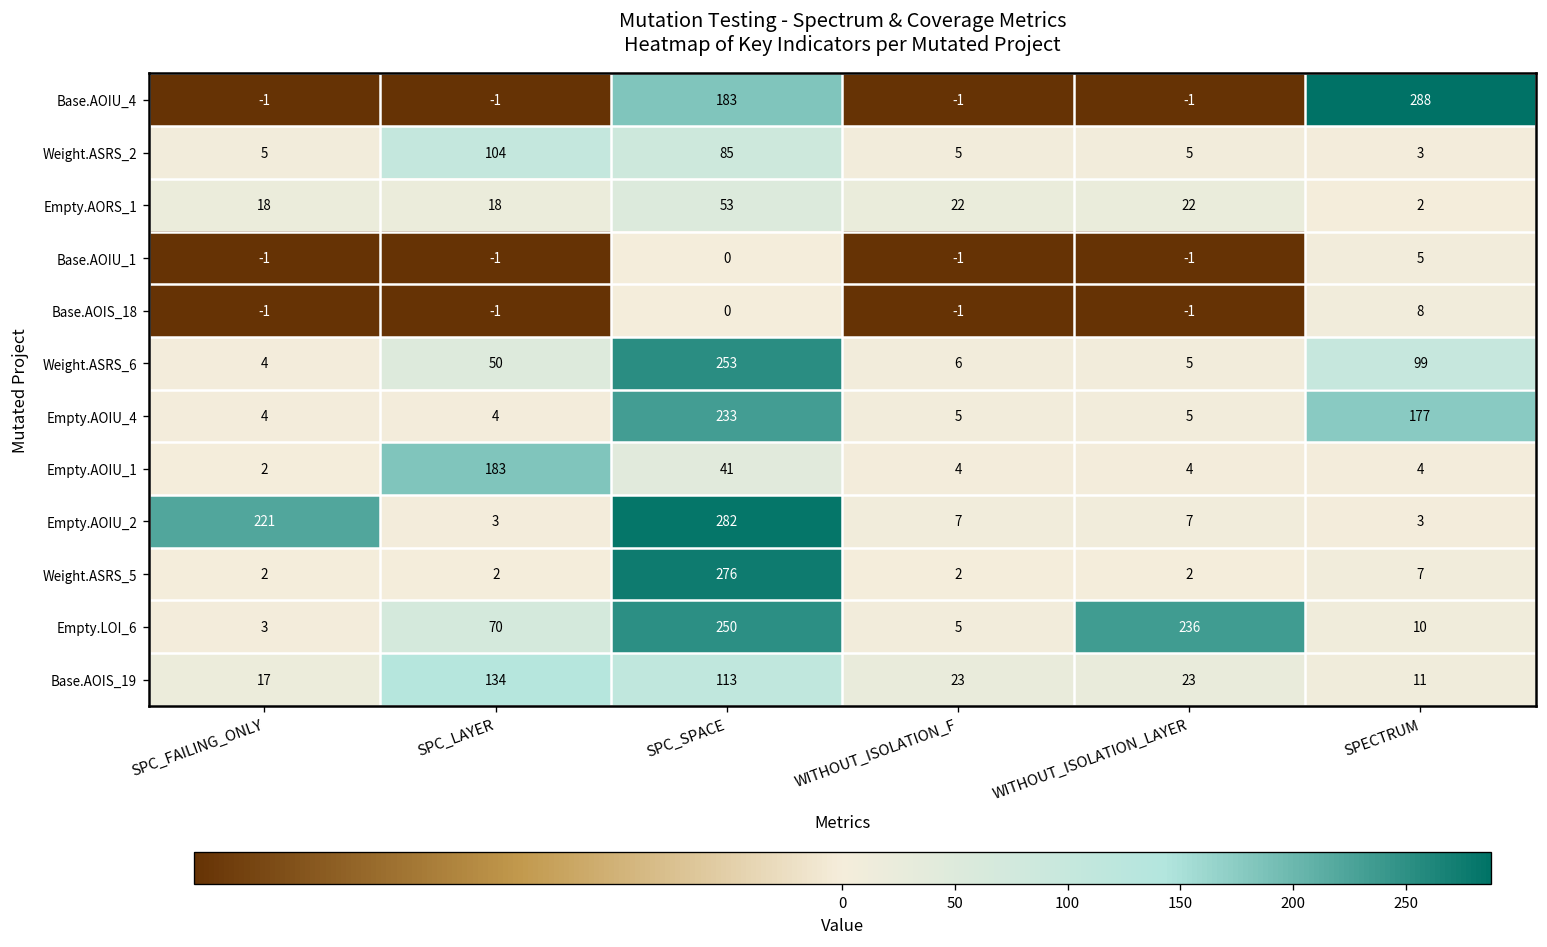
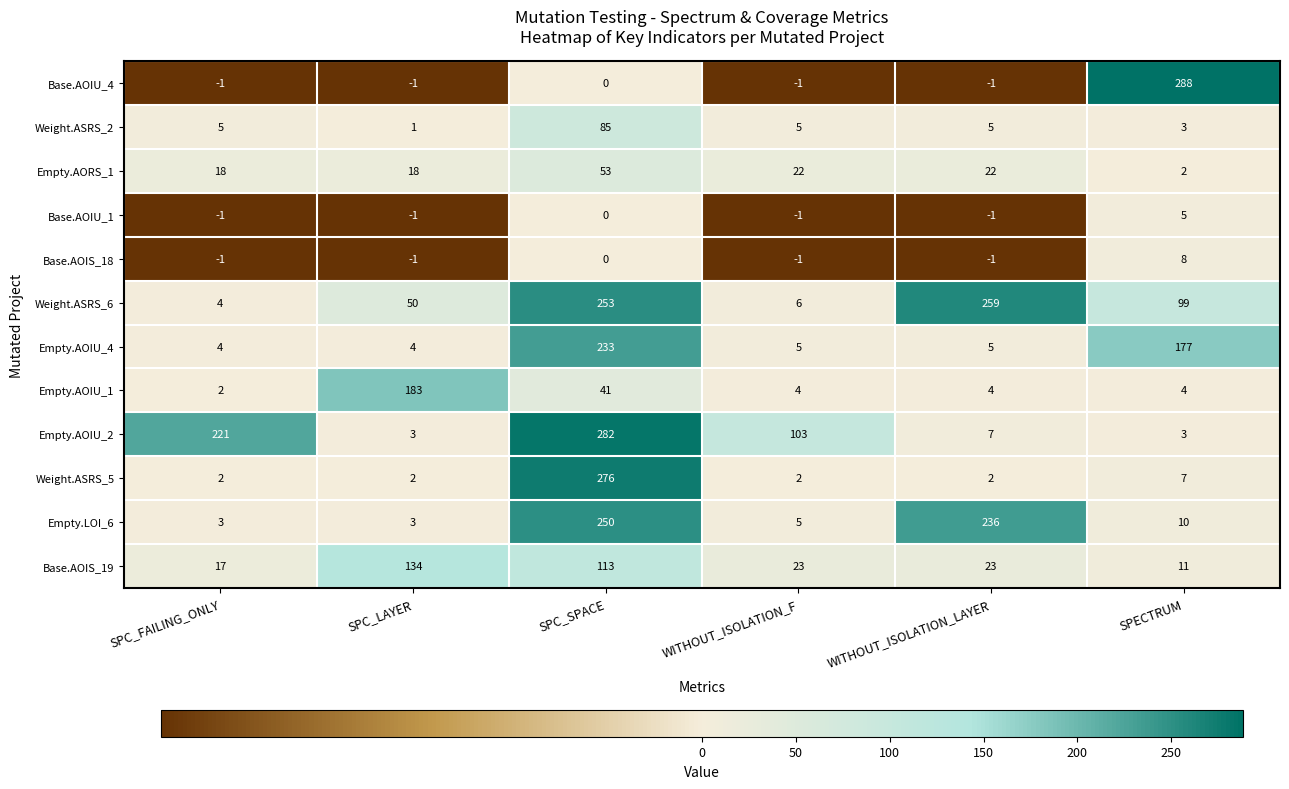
  {
    "Base.AOIU_4": {
      "SPC_FAILING_ONLY": -1,
      "SPC_LAYER": -1,
-     "SPC_SPACE": 183,
+     "SPC_SPACE": 0,
      "WITHOUT_ISOLATION_F": -1,
      "WITHOUT_ISOLATION_LAYER": -1,
      "SPECTRUM": 288
    },
    "Weight.ASRS_2": {
      "SPC_FAILING_ONLY": 5,
-     "SPC_LAYER": 104,
+     "SPC_LAYER": 1,
      "SPC_SPACE": 85,
      "WITHOUT_ISOLATION_F": 5,
      "WITHOUT_ISOLATION_LAYER": 5,
      "SPECTRUM": 3
    },
    "Empty.AORS_1": {
      "SPC_FAILING_ONLY": 18,
      "SPC_LAYER": 18,
      "SPC_SPACE": 53,
      "WITHOUT_ISOLATION_F": 22,
      "WITHOUT_ISOLATION_LAYER": 22,
      "SPECTRUM": 2
    },
    "Base.AOIU_1": {
      "SPC_FAILING_ONLY": -1,
      "SPC_LAYER": -1,
      "SPC_SPACE": 0,
      "WITHOUT_ISOLATION_F": -1,
      "WITHOUT_ISOLATION_LAYER": -1,
      "SPECTRUM": 5
    },
    "Base.AOIS_18": {
      "SPC_FAILING_ONLY": -1,
      "SPC_LAYER": -1,
      "SPC_SPACE": 0,
      "WITHOUT_ISOLATION_F": -1,
      "WITHOUT_ISOLATION_LAYER": -1,
      "SPECTRUM": 8
    },
    "Weight.ASRS_6": {
      "SPC_FAILING_ONLY": 4,
      "SPC_LAYER": 50,
      "SPC_SPACE": 253,
      "WITHOUT_ISOLATION_F": 6,
-     "WITHOUT_ISOLATION_LAYER": 5,
+     "WITHOUT_ISOLATION_LAYER": 259,
      "SPECTRUM": 99
    },
    "Empty.AOIU_4": {
      "SPC_FAILING_ONLY": 4,
      "SPC_LAYER": 4,
      "SPC_SPACE": 233,
      "WITHOUT_ISOLATION_F": 5,
      "WITHOUT_ISOLATION_LAYER": 5,
      "SPECTRUM": 177
    },
    "Empty.AOIU_1": {
      "SPC_FAILING_ONLY": 2,
      "SPC_LAYER": 183,
      "SPC_SPACE": 41,
      "WITHOUT_ISOLATION_F": 4,
      "WITHOUT_ISOLATION_LAYER": 4,
      "SPECTRUM": 4
    },
    "Empty.AOIU_2": {
      "SPC_FAILING_ONLY": 221,
      "SPC_LAYER": 3,
      "SPC_SPACE": 282,
-     "WITHOUT_ISOLATION_F": 7,
+     "WITHOUT_ISOLATION_F": 103,
      "WITHOUT_ISOLATION_LAYER": 7,
      "SPECTRUM": 3
    },
    "Weight.ASRS_5": {
      "SPC_FAILING_ONLY": 2,
      "SPC_LAYER": 2,
      "SPC_SPACE": 276,
      "WITHOUT_ISOLATION_F": 2,
      "WITHOUT_ISOLATION_LAYER": 2,
      "SPECTRUM": 7
    },
    "Empty.LOI_6": {
      "SPC_FAILING_ONLY": 3,
-     "SPC_LAYER": 70,
+     "SPC_LAYER": 3,
      "SPC_SPACE": 250,
      "WITHOUT_ISOLATION_F": 5,
      "WITHOUT_ISOLATION_LAYER": 236,
      "SPECTRUM": 10
    },
    "Base.AOIS_19": {
      "SPC_FAILING_ONLY": 17,
      "SPC_LAYER": 134,
      "SPC_SPACE": 113,
      "WITHOUT_ISOLATION_F": 23,
      "WITHOUT_ISOLATION_LAYER": 23,
      "SPECTRUM": 11
    }
  }
